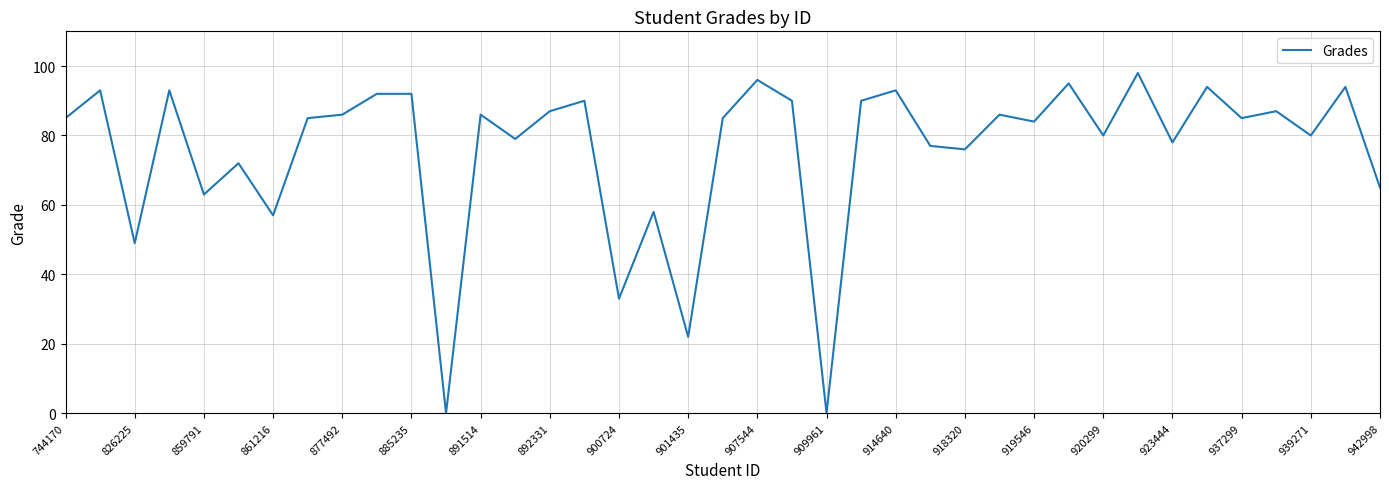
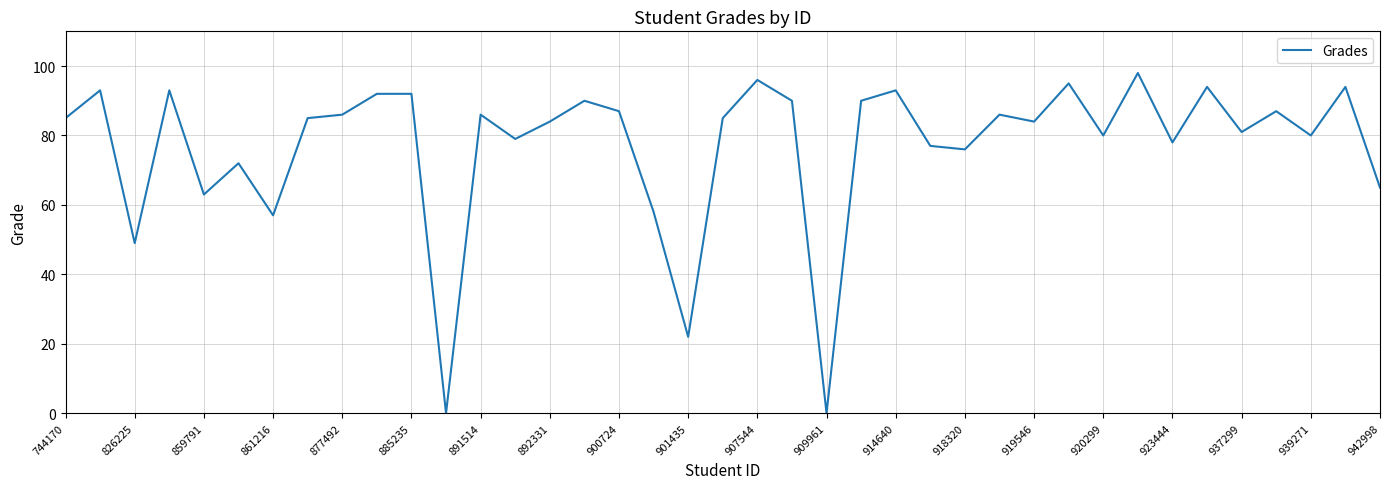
  {
    "744170": 85,
    "826225": 49,
    "859791": 63,
    "861216": 57,
    "877492": 86,
    "885235": 92,
    "891514": 86,
-   "892331": 87,
-   "900724": 33,
+   "892331": 84,
+   "900724": 87,
    "901435": 22,
    "907544": 96,
    "909961": 0,
    "914640": 93,
    "918320": 76,
    "919546": 84,
    "920299": 80,
    "923444": 78,
-   "937299": 85,
+   "937299": 81,
    "939271": 80,
    "942998": 65
  }
